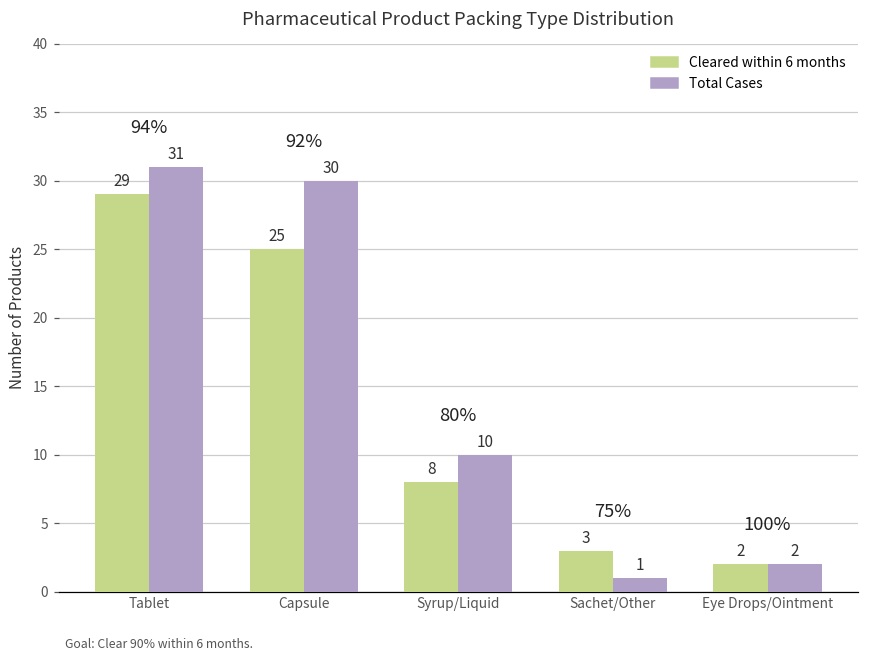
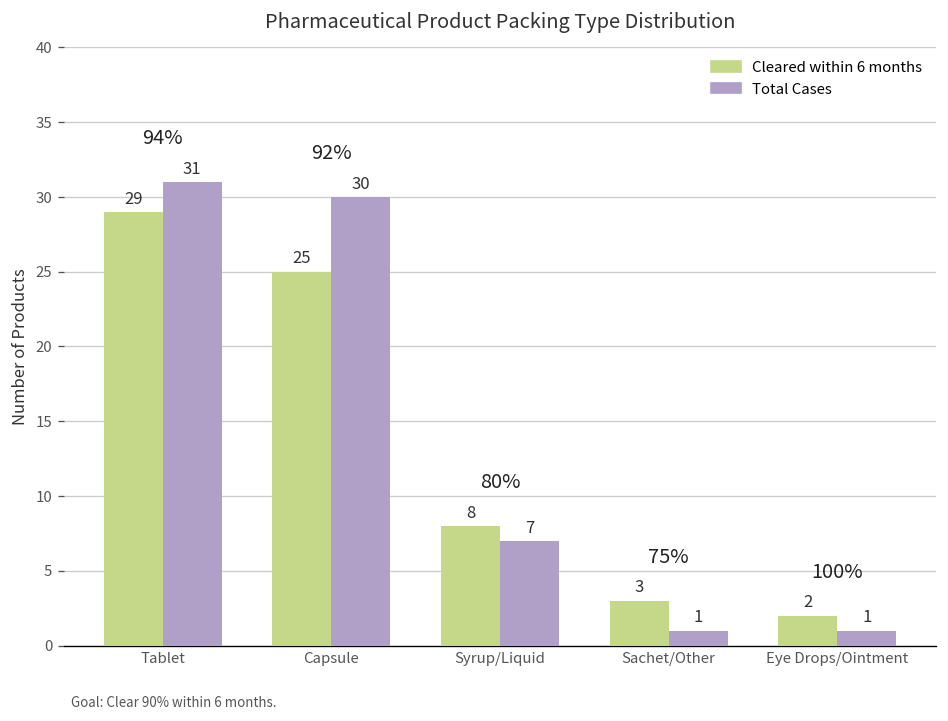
  {
    "Cleared within 6 months": {
      "Tablet": 29,
      "Capsule": 25,
      "Syrup/Liquid": 8,
      "Sachet/Other": 3,
      "Eye Drops/Ointment": 2
    },
    "Total Cases": {
      "Tablet": 31,
      "Capsule": 30,
-     "Syrup/Liquid": 10,
+     "Syrup/Liquid": 7,
      "Sachet/Other": 1,
-     "Eye Drops/Ointment": 2
+     "Eye Drops/Ointment": 1
    }
  }
